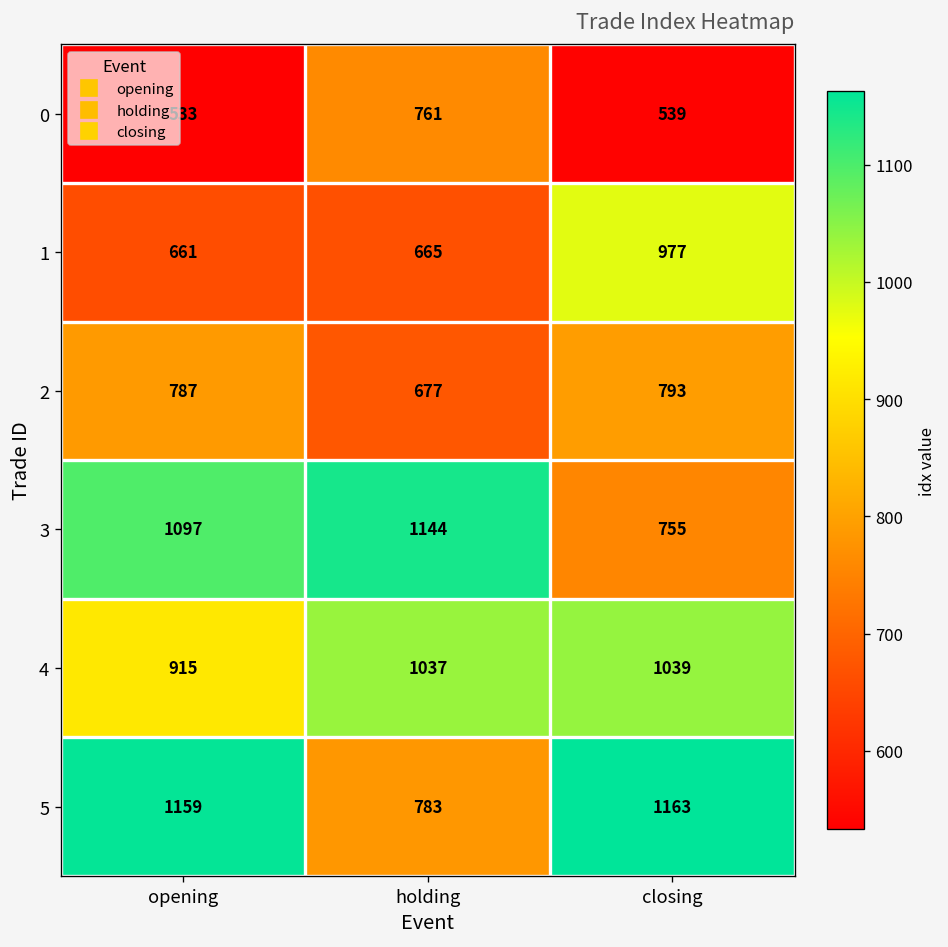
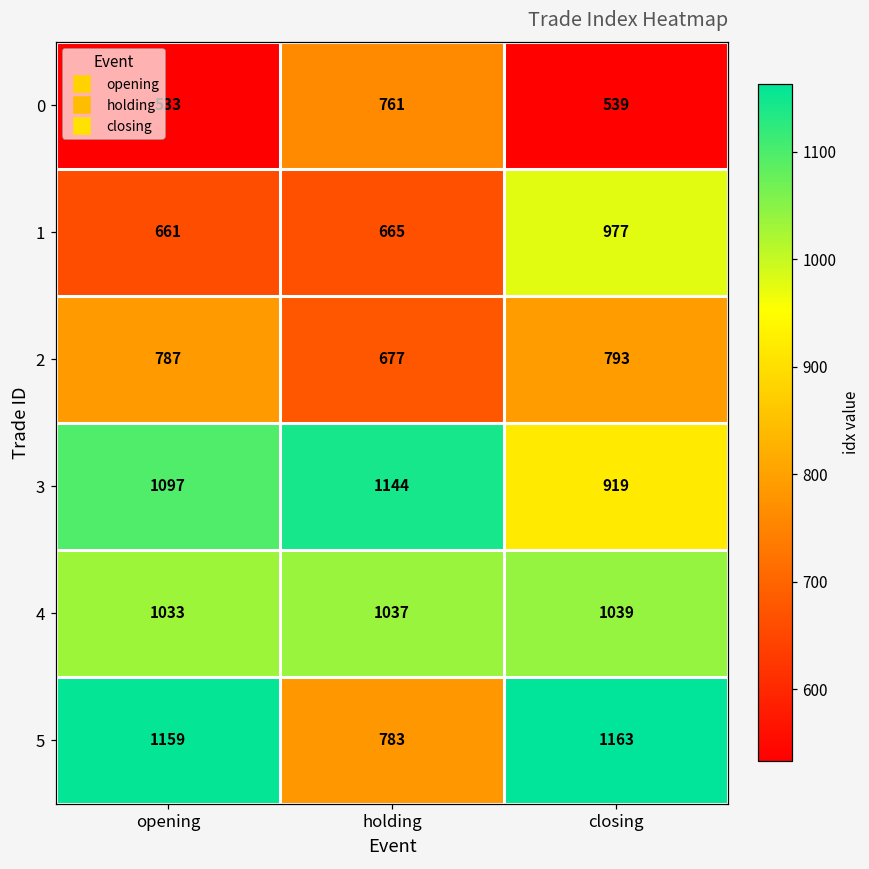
  {
    "0": {
      "holding": 761,
      "closing": 539
    },
    "1": {
      "opening": 661,
      "holding": 665,
      "closing": 977
    },
    "2": {
      "opening": 787,
      "holding": 677,
      "closing": 793
    },
    "3": {
      "opening": 1097,
      "holding": 1144,
-     "closing": 755
+     "closing": 919
    },
    "4": {
-     "opening": 915,
+     "opening": 1033,
      "holding": 1037,
      "closing": 1039
    },
    "5": {
      "opening": 1159,
      "holding": 783,
      "closing": 1163
    }
  }
